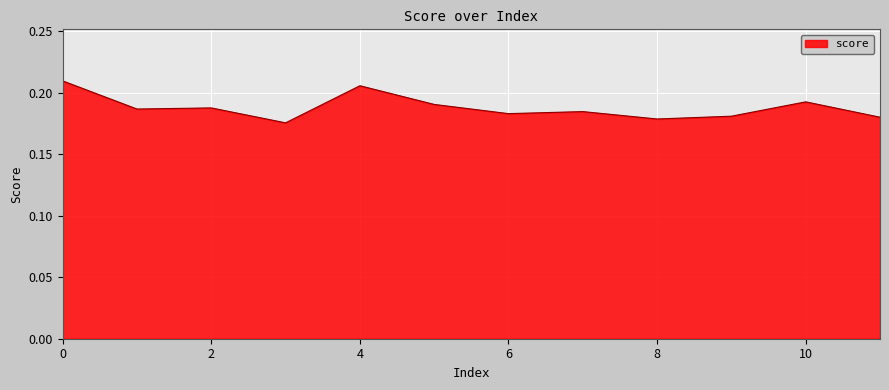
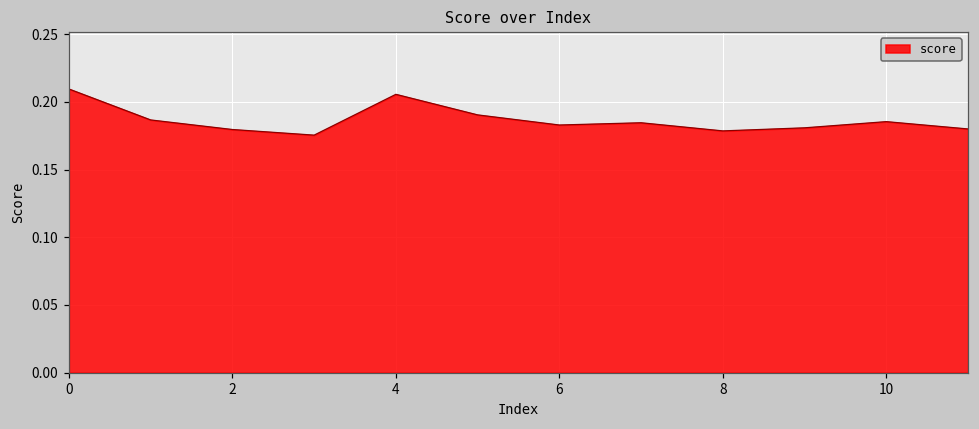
  {
    "0": 0.209,
-   "2": 0.188,
+   "2": 0.180,
    "4": 0.206,
    "6": 0.183,
    "8": 0.179,
-   "10": 0.192
+   "10": 0.185
  }
